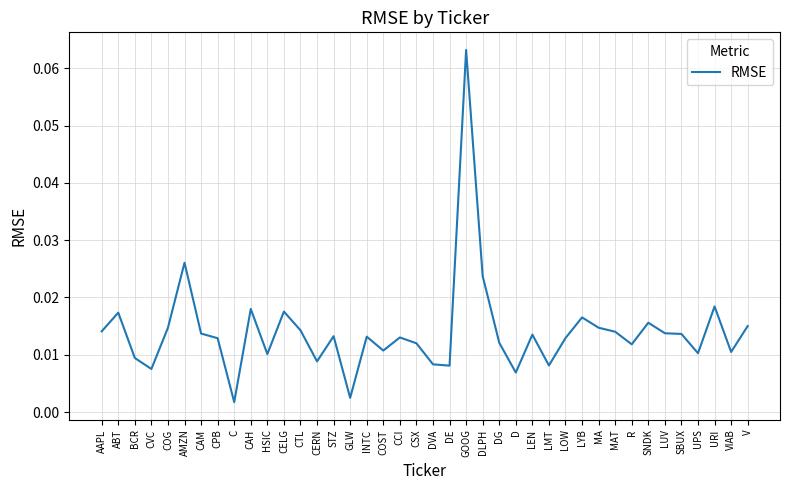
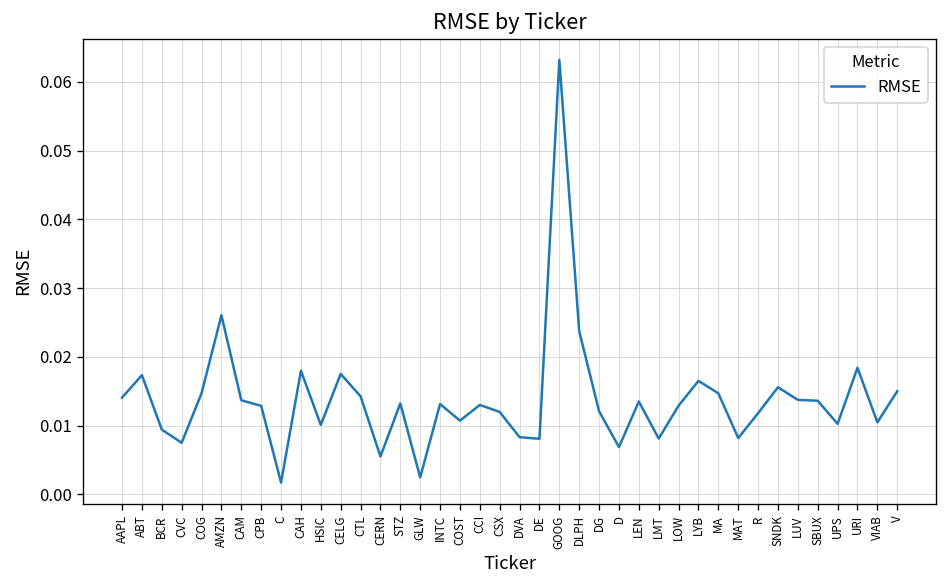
  {
    "AAPL": 0.014,
    "ABT": 0.017,
    "BCR": 0.009,
    "CVC": 0.008,
    "COG": 0.015,
    "AMZN": 0.026,
    "CAM": 0.014,
    "CPB": 0.013,
    "C": 0.002,
    "CAH": 0.018,
    "HSIC": 0.010,
    "CELG": 0.018,
    "CTL": 0.014,
-   "CERN": 0.009,
+   "CERN": 0.006,
    "STZ": 0.013,
    "GLW": 0.002,
    "INTC": 0.013,
    "COST": 0.011,
    "CCI": 0.013,
    "CSX": 0.012,
    "DVA": 0.008,
    "DE": 0.008,
    "GOOG": 0.063,
    "DLPH": 0.024,
    "DG": 0.012,
    "D": 0.007,
    "LEN": 0.014,
    "LMT": 0.008,
    "LOW": 0.013,
    "LYB": 0.017,
    "MA": 0.015,
-   "MAT": 0.014,
+   "MAT": 0.008,
    "R": 0.012,
    "SNDK": 0.016,
    "LUV": 0.014,
    "SBUX": 0.014,
    "UPS": 0.010,
    "URI": 0.018,
    "VIAB": 0.010,
    "V": 0.015
  }
